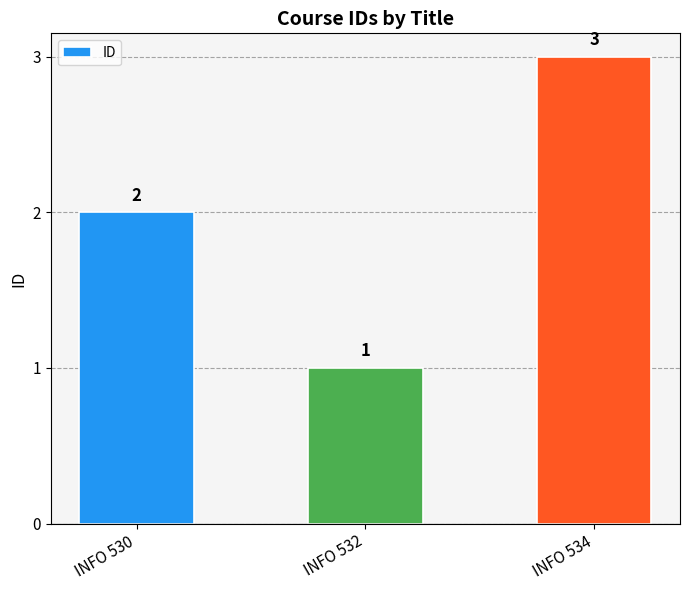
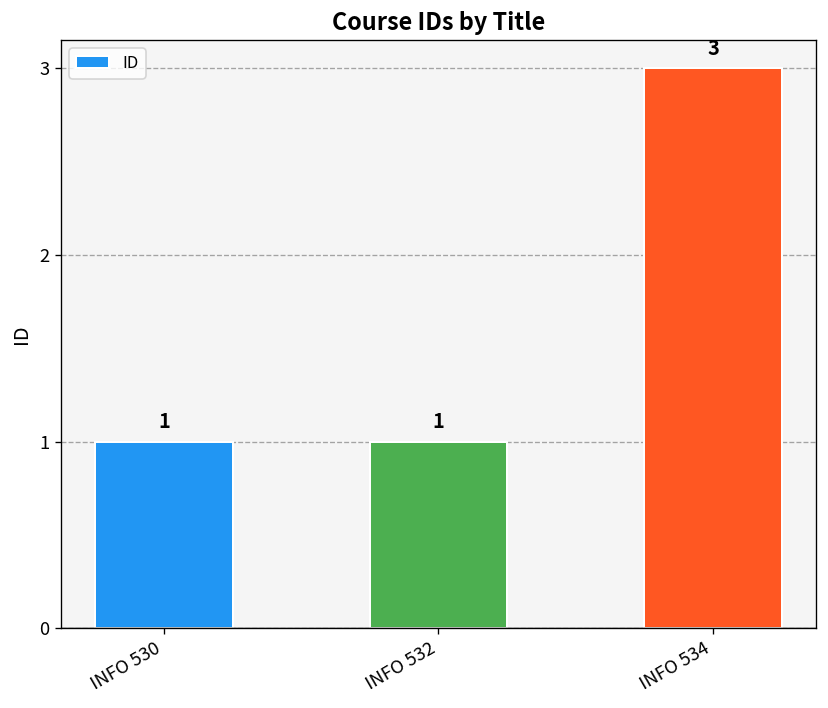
  {
-   "INFO 530": 2,
+   "INFO 530": 1,
    "INFO 532": 1,
    "INFO 534": 3
  }
